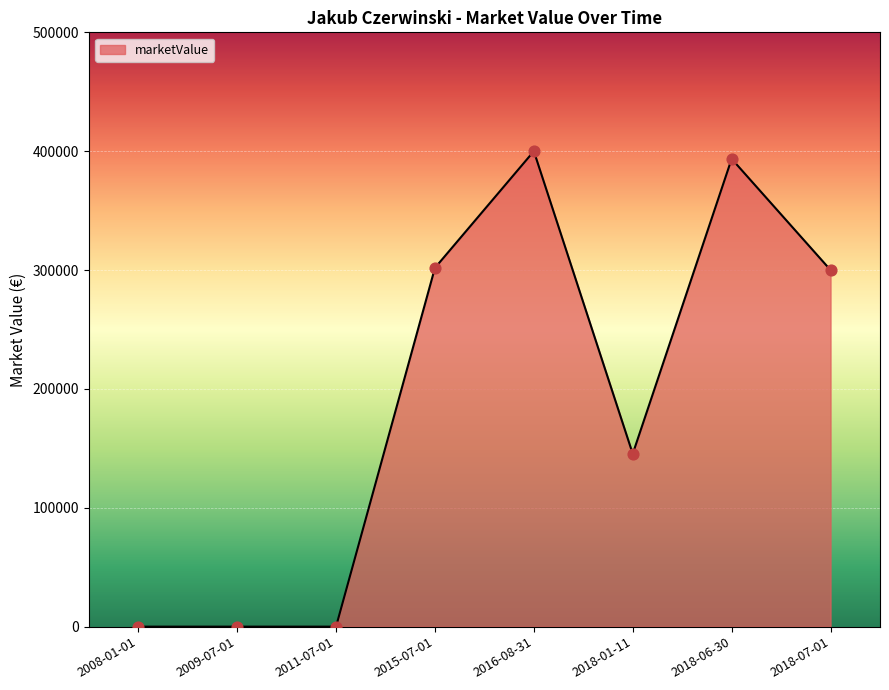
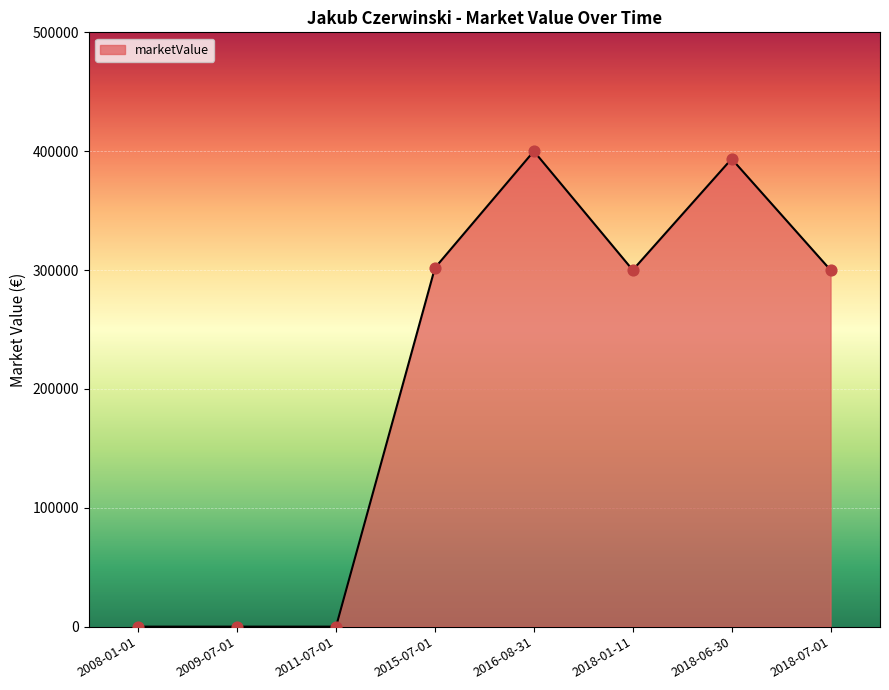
  {
    "2008-01-01": 0,
    "2009-07-01": 0,
    "2011-07-01": 0,
    "2015-07-01": 302000,
    "2016-08-31": 400000,
-   "2018-01-11": 145000,
+   "2018-01-11": 300000,
    "2018-06-30": 394000,
    "2018-07-01": 300000
  }
